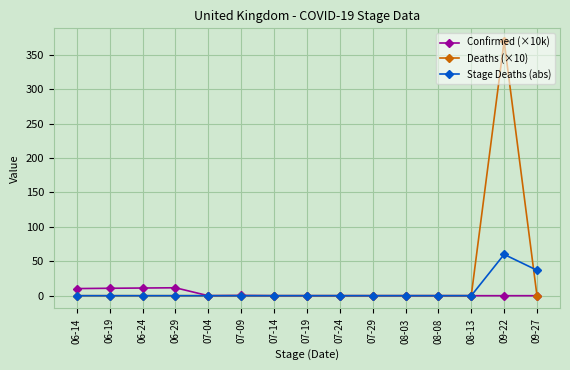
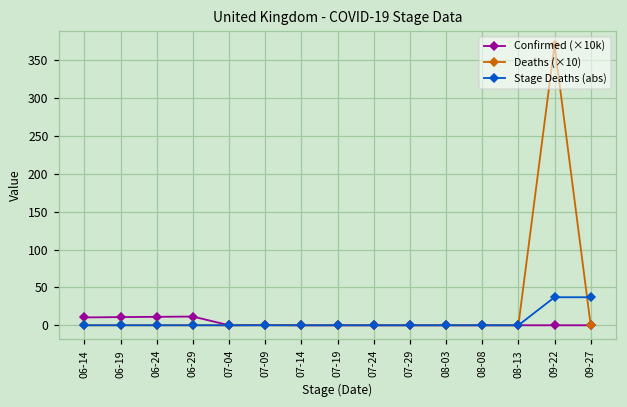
  {
    "Confirmed (×10k)": {
      "06-14": 10,
      "06-19": 10,
      "06-24": 10,
      "06-29": 10,
      "09-22": 0
    },
    "Stage Deaths (abs)": {
-     "09-22": 60,
+     "09-22": 40,
      "09-27": 40
    }
  }
